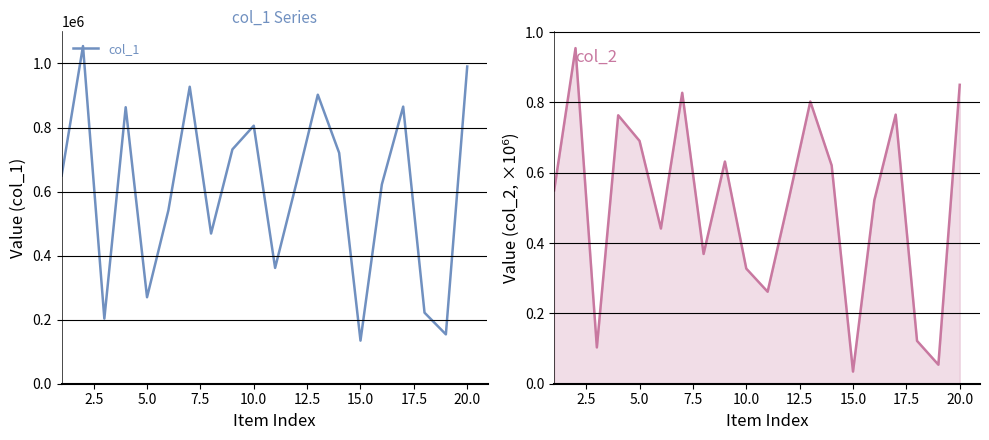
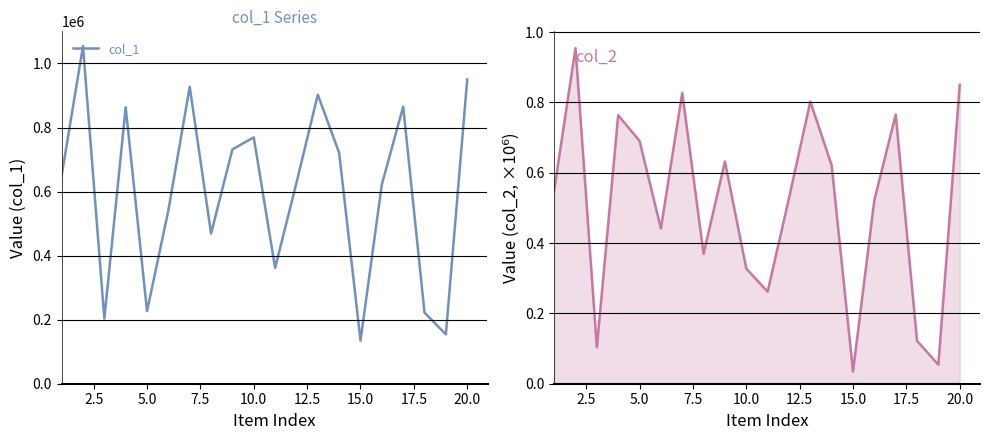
  {
    "col_1 Series": {
-     "5.0": 270000,
-     "10.0": 810000,
+     "5.0": 230000,
+     "10.0": 770000,
      "15.0": 130000,
-     "20.0": 990000
+     "20.0": 950000
    }
  }
